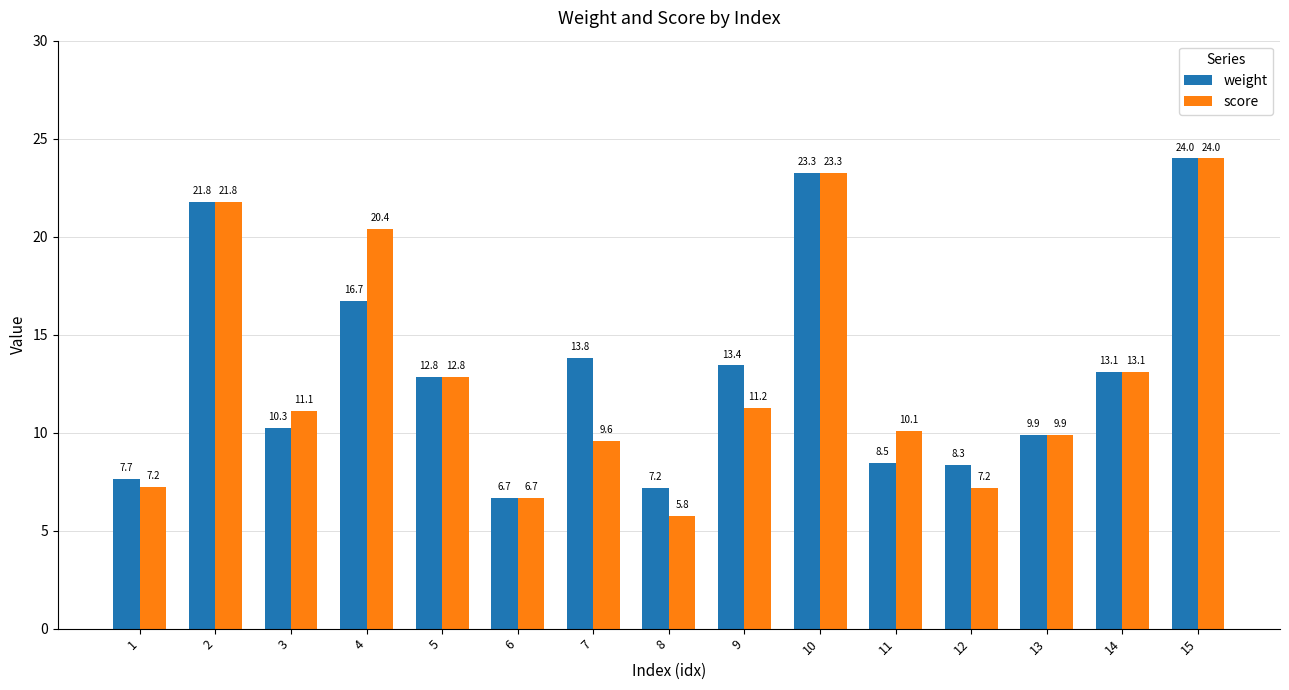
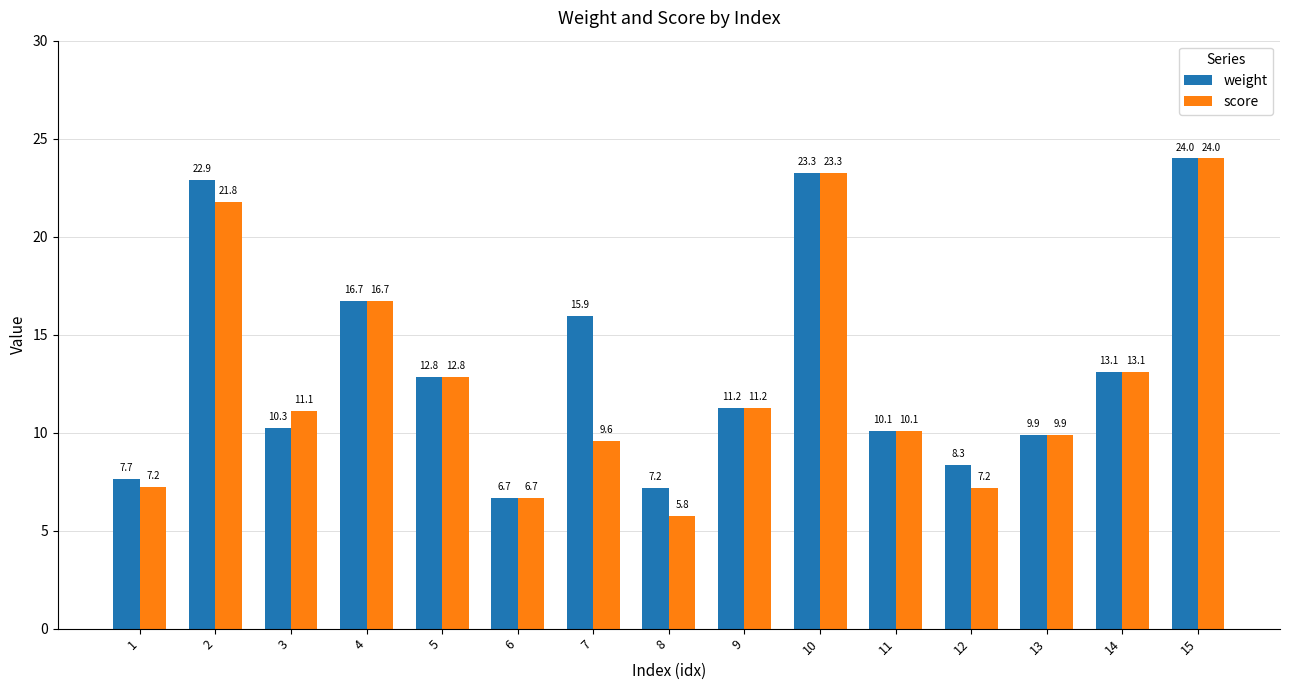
  {
    "weight": {
      "1": 7.7,
-     "2": 21.8,
+     "2": 22.9,
      "3": 10.3,
      "4": 16.7,
      "5": 12.8,
      "6": 6.7,
-     "7": 13.8,
+     "7": 15.9,
      "8": 7.2,
-     "9": 13.4,
+     "9": 11.2,
      "10": 23.3,
-     "11": 8.5,
+     "11": 10.1,
      "12": 8.3,
      "13": 9.9,
      "14": 13.1,
      "15": 24.0
    },
    "score": {
      "1": 7.2,
      "2": 21.8,
      "3": 11.1,
-     "4": 20.4,
+     "4": 16.7,
      "5": 12.8,
      "6": 6.7,
      "7": 9.6,
      "8": 5.8,
      "9": 11.2,
      "10": 23.3,
      "11": 10.1,
      "12": 7.2,
      "13": 9.9,
      "14": 13.1,
      "15": 24.0
    }
  }
